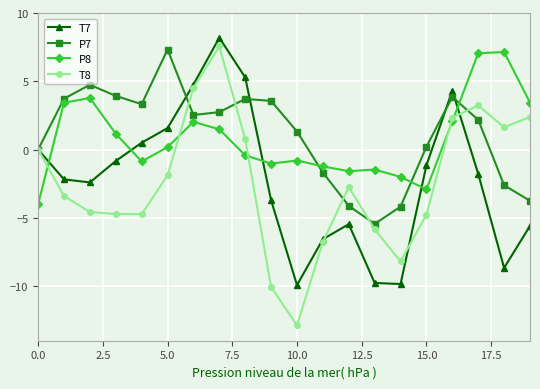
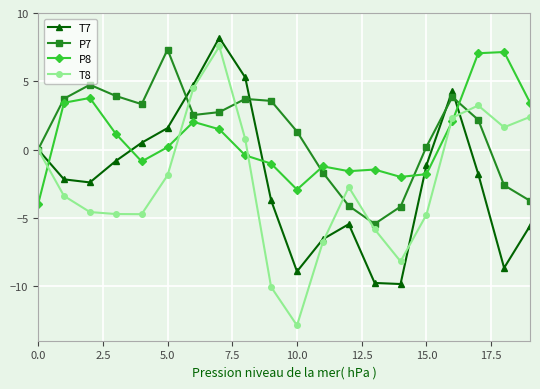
  {
    "T7": {
      "5.0": 1.6,
-     "10.0": -9.9,
+     "10.0": -8.9,
      "15.0": -1.1
    },
    "P7": {
      "5.0": 7.3,
      "10.0": 1.3,
      "15.0": 0.2
    },
    "P8": {
      "0.0": -4.0,
      "5.0": 0.2,
-     "10.0": -0.8,
-     "15.0": -2.9
+     "10.0": -2.9,
+     "15.0": -1.8
    },
    "T8": {
      "5.0": -1.9,
      "10.0": -12.9,
      "15.0": -4.8
    }
  }
